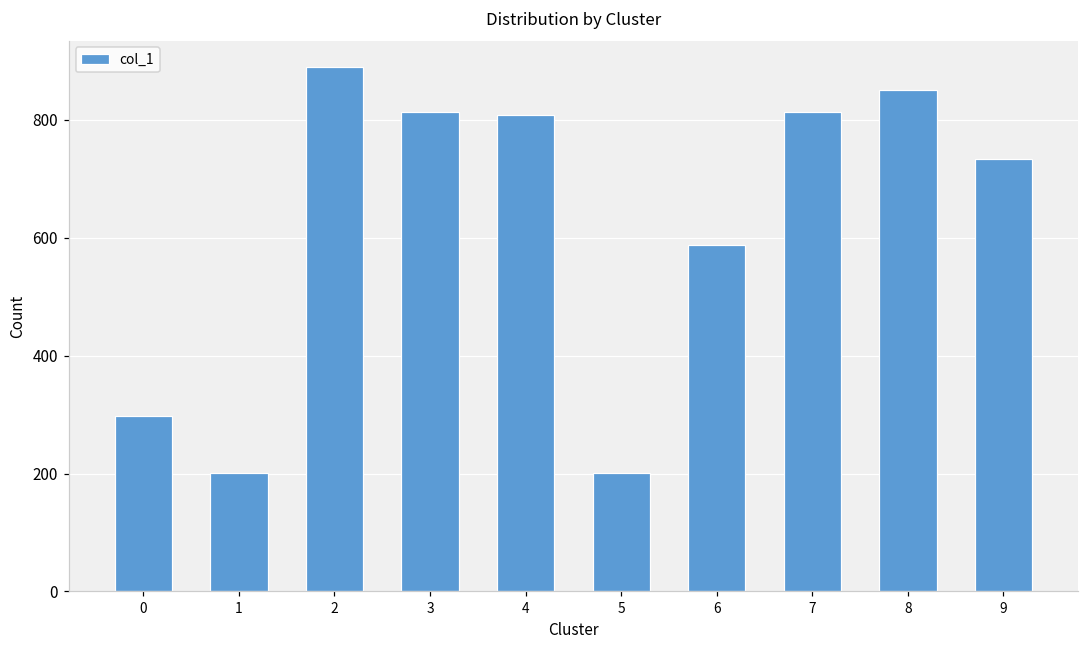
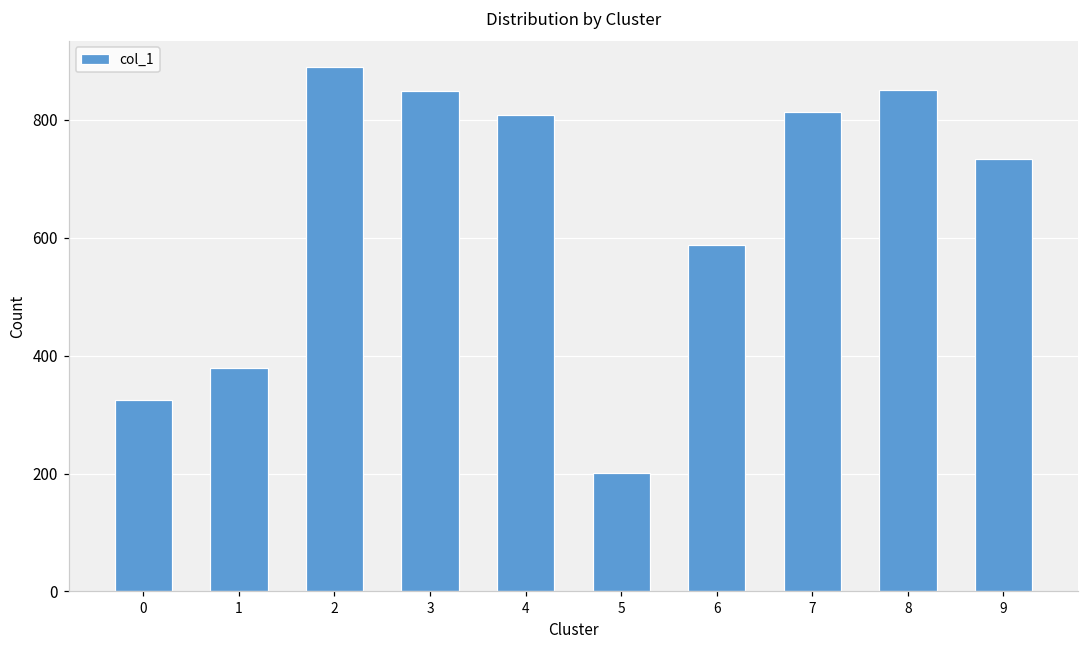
  {
-   "0": 300,
-   "1": 200,
+   "0": 320,
+   "1": 380,
    "2": 890,
-   "3": 810,
+   "3": 850,
    "4": 810,
    "5": 200,
    "6": 590,
    "7": 810,
    "8": 850,
    "9": 730
  }
